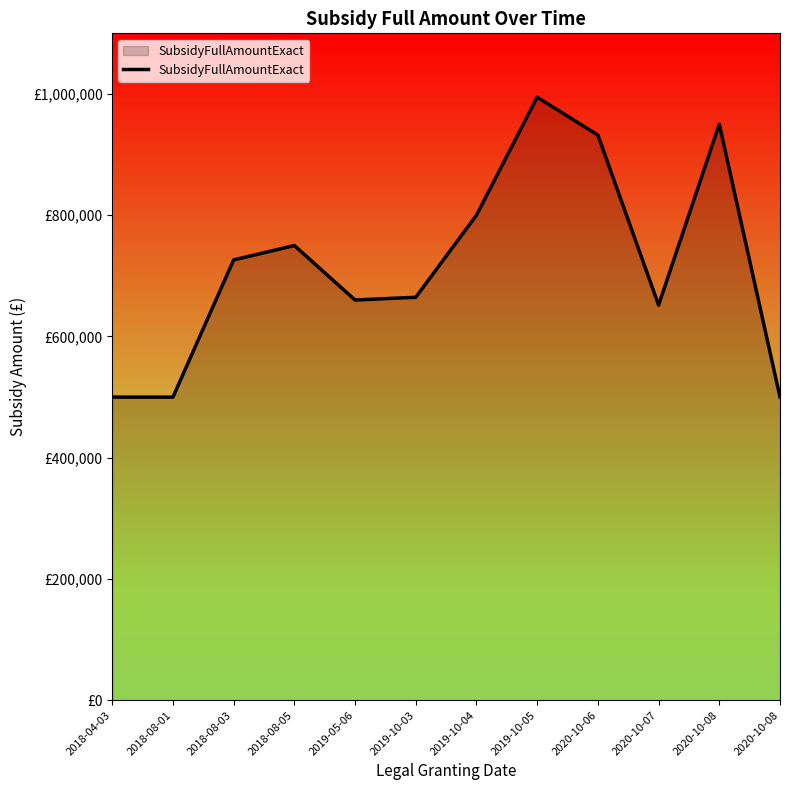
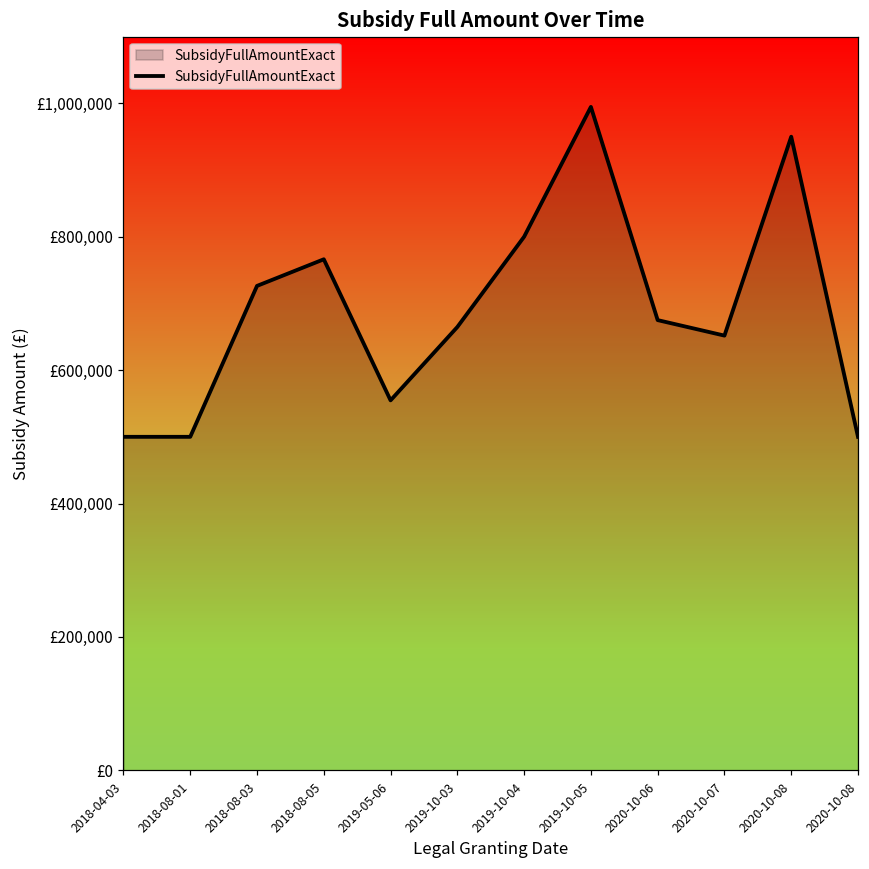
  {
    "2018-04-03": "£500,000",
    "2018-08-01": "£500,000",
    "2018-08-03": "£730,000",
-   "2018-08-05": "£750,000",
-   "2019-05-06": "£660,000",
+   "2018-08-05": "£770,000",
+   "2019-05-06": "£550,000",
    "2019-10-03": "£660,000",
    "2019-10-04": "£800,000",
    "2019-10-05": "£990,000",
-   "2020-10-06": "£930,000",
+   "2020-10-06": "£680,000",
    "2020-10-07": "£650,000"
  }
